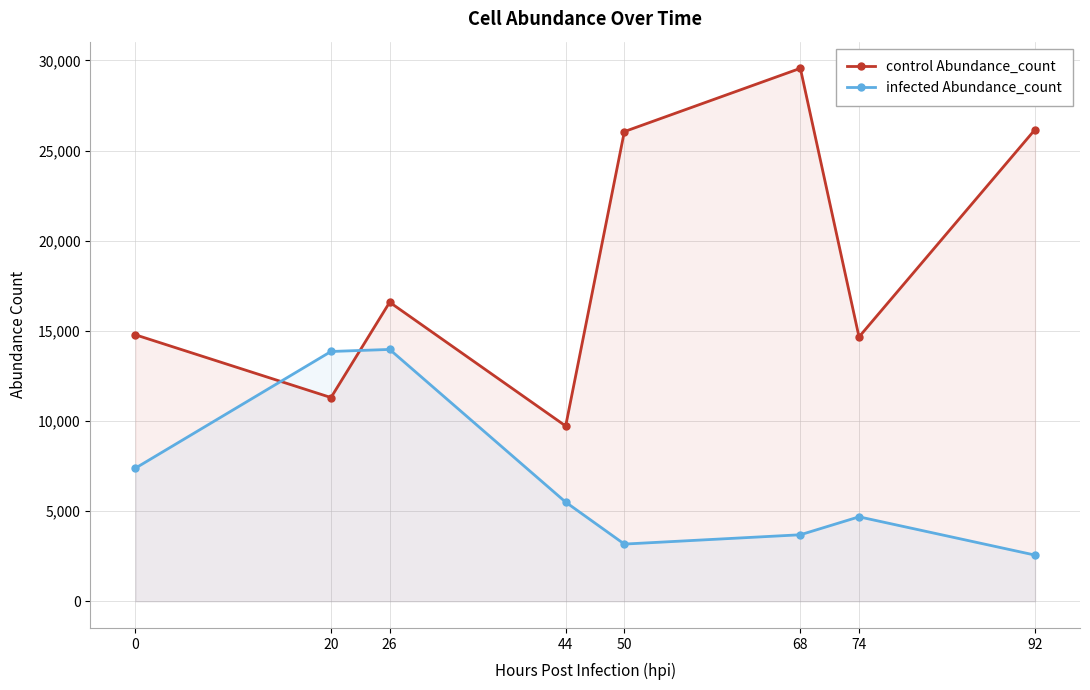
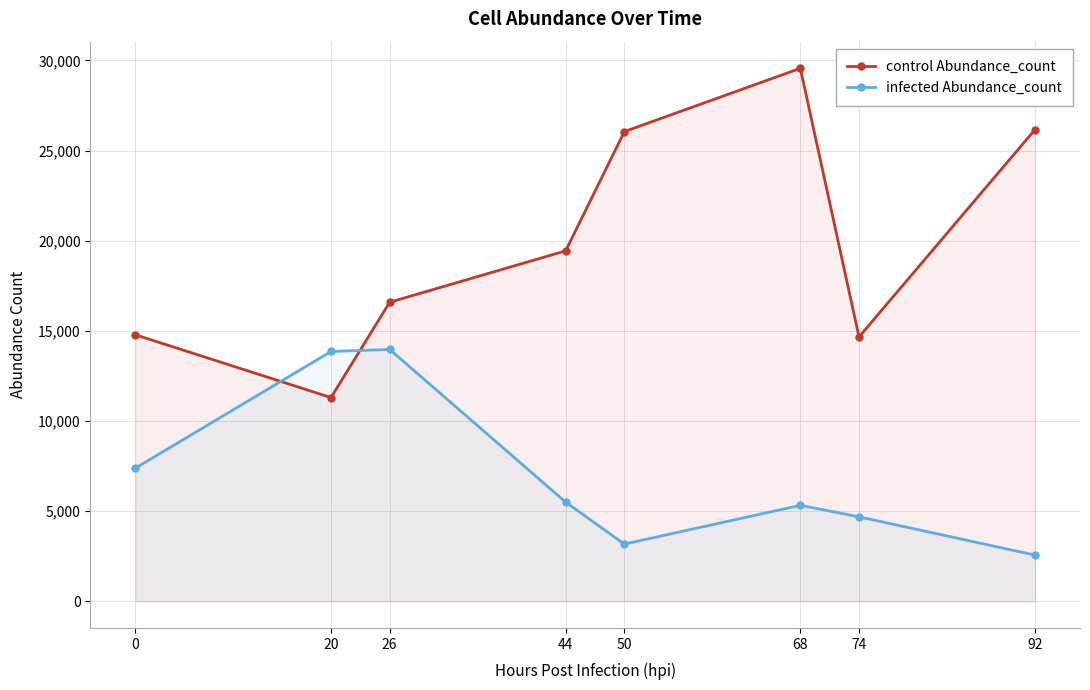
  {
    "control Abundance_count": {
      "0": "14,800",
      "20": "11,300",
      "26": "16,600",
-     "44": "9,700",
+     "44": "19,400",
      "50": "26,100",
      "68": "29,600",
      "74": "14,700",
      "92": "26,200"
    },
    "infected Abundance_count": {
      "0": "7,400",
      "20": "13,900",
      "26": "14,000",
      "44": "5,500",
      "50": "3,200",
-     "68": "3,700",
+     "68": "5,300",
      "74": "4,700",
      "92": "2,600"
    }
  }
